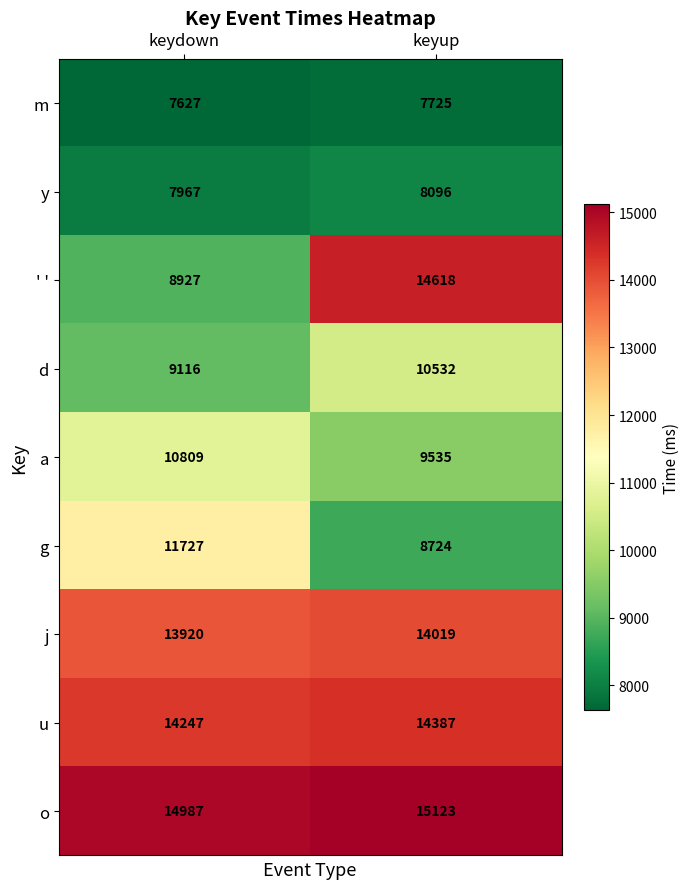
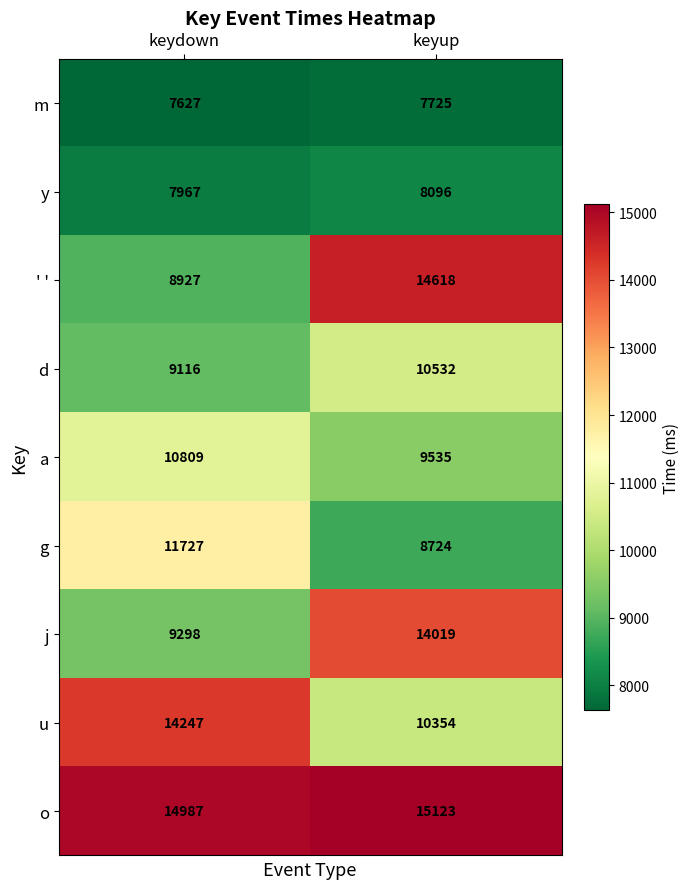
  {
    "m": {
      "keydown": 7627,
      "keyup": 7725
    },
    "y": {
      "keydown": 7967,
      "keyup": 8096
    },
    "' '": {
      "keydown": 8927,
      "keyup": 14618
    },
    "d": {
      "keydown": 9116,
      "keyup": 10532
    },
    "a": {
      "keydown": 10809,
      "keyup": 9535
    },
    "g": {
      "keydown": 11727,
      "keyup": 8724
    },
    "j": {
-     "keydown": 13920,
+     "keydown": 9298,
      "keyup": 14019
    },
    "u": {
      "keydown": 14247,
-     "keyup": 14387
+     "keyup": 10354
    },
    "o": {
      "keydown": 14987,
      "keyup": 15123
    }
  }
